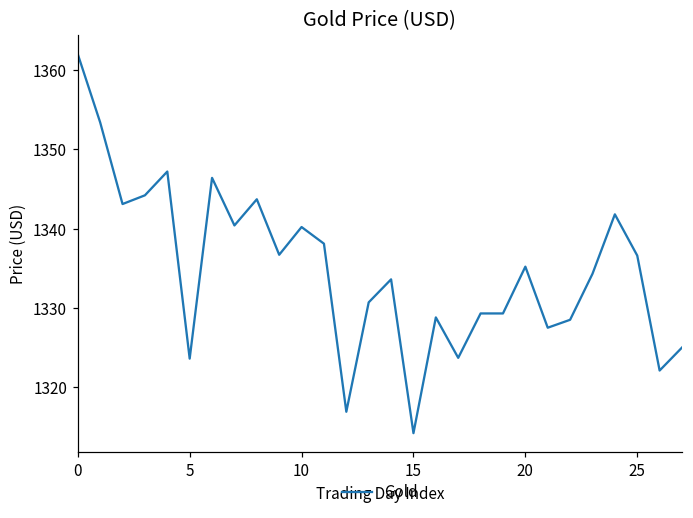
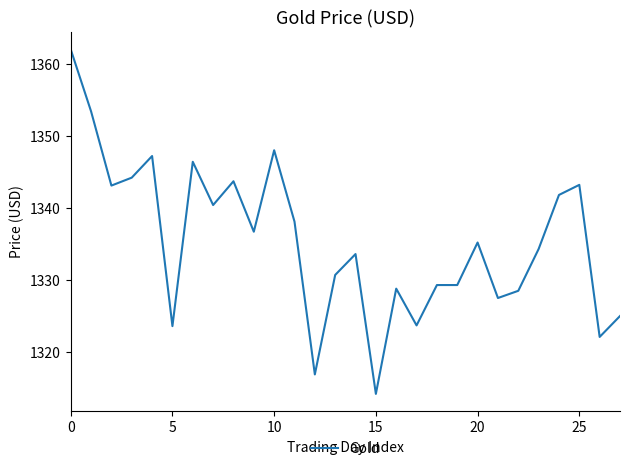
  {
    "0": 1362,
    "5": 1324,
-   "10": 1340,
+   "10": 1348,
    "15": 1314,
    "20": 1335,
-   "25": 1337
+   "25": 1343
  }
